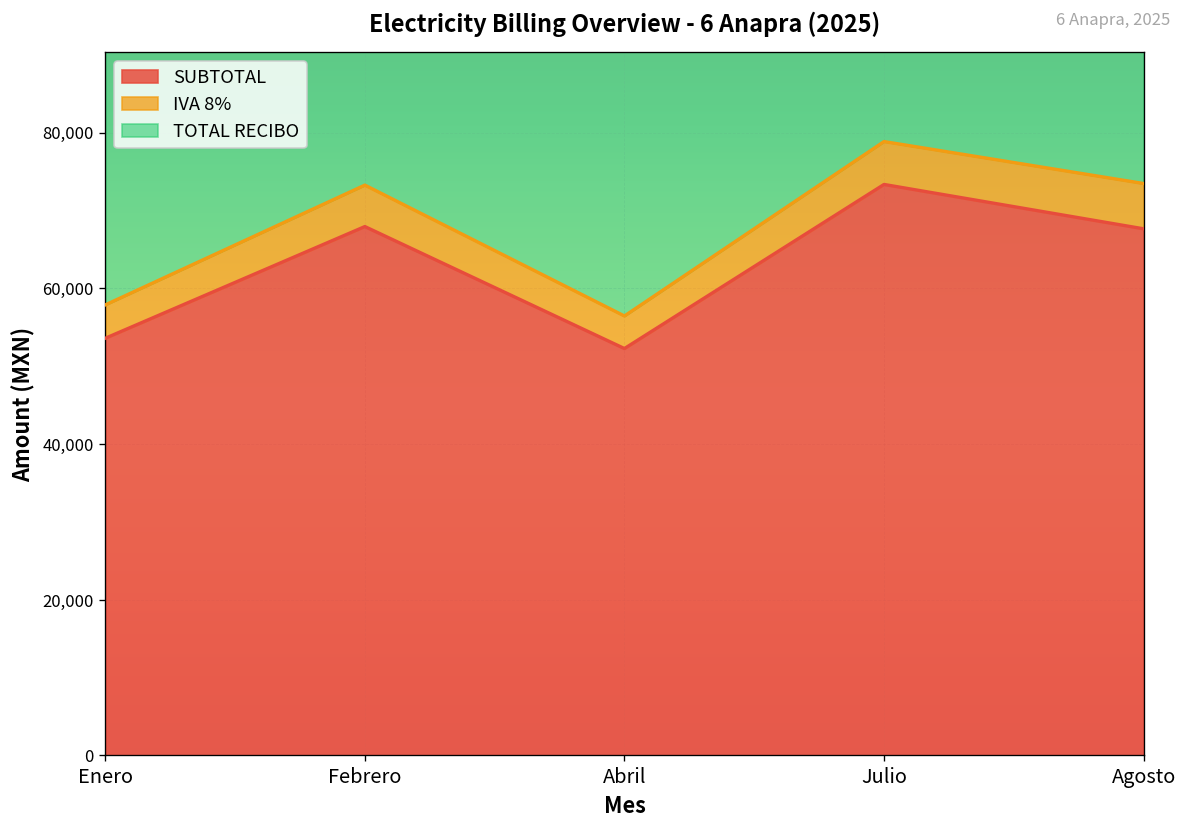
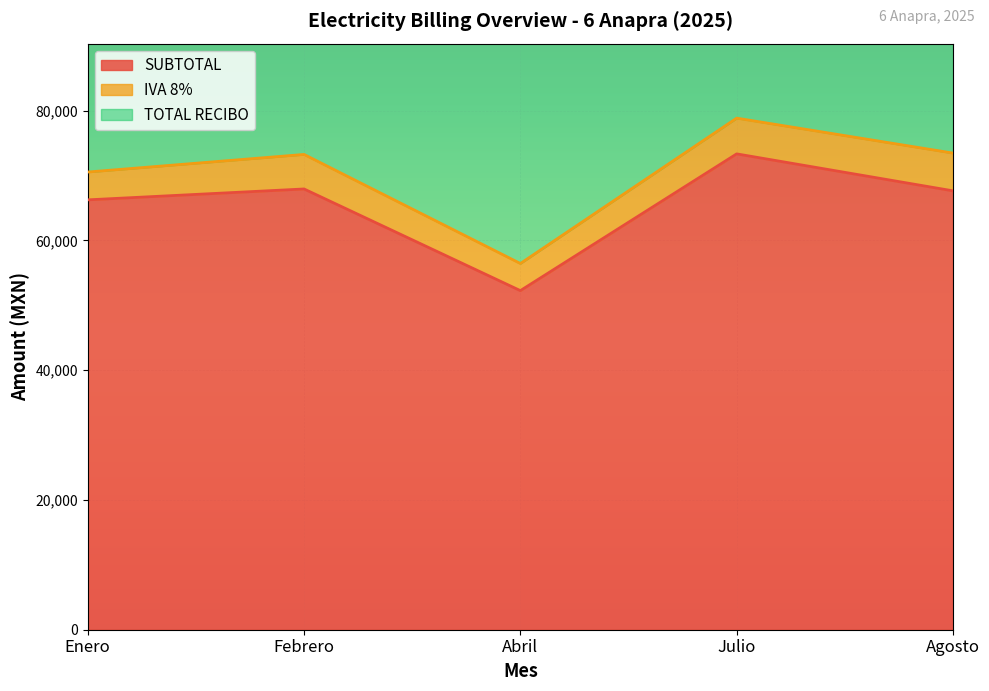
  {
    "SUBTOTAL": {
-     "Enero": "54,000",
+     "Enero": "66,000",
      "Febrero": "68,000",
      "Abril": "52,000",
      "Julio": "73,000",
      "Agosto": "68,000"
    },
    "IVA 8%": {
      "Enero": "4,000",
      "Febrero": "5,000",
      "Abril": "4,000",
      "Julio": "6,000",
      "Agosto": "6,000"
    }
  }
